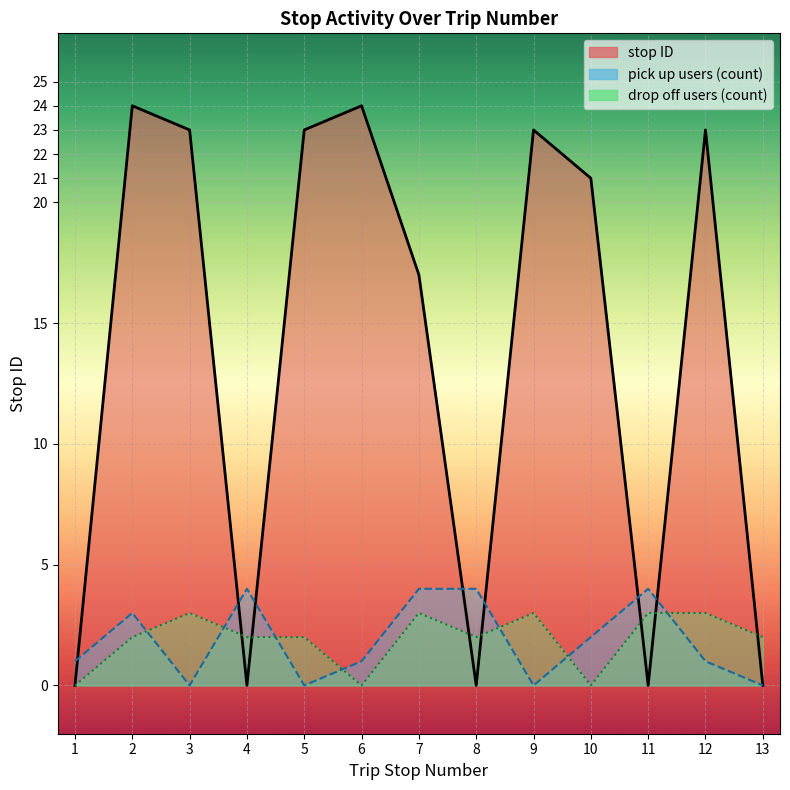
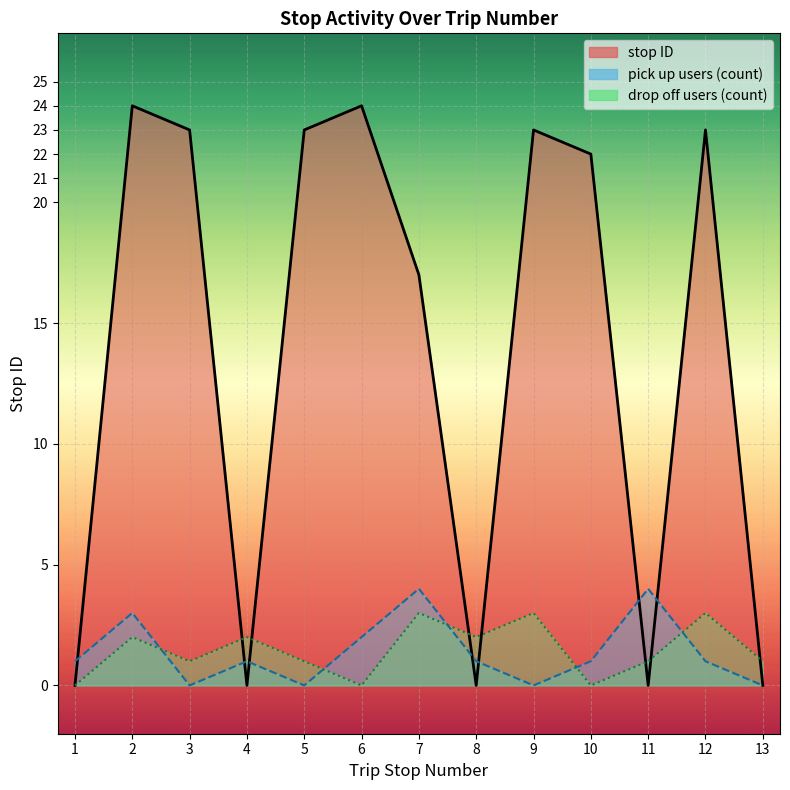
  {
    "stop ID": {
      "2": 24,
      "3": 23,
      "4": 0,
      "5": 23,
      "6": 24,
      "7": 17,
      "8": 0,
      "9": 23,
-     "10": 21,
+     "10": 22,
      "11": 0,
      "12": 23
    },
    "pick up users (count)": {
      "1": 1,
      "2": 3,
      "3": 0,
-     "4": 4,
+     "4": 1,
      "5": 0,
-     "6": 1,
+     "6": 2,
      "7": 4,
-     "8": 4,
+     "8": 1,
      "9": 0,
-     "10": 2,
+     "10": 1,
      "11": 4,
      "12": 1
    },
    "drop off users (count)": {
      "2": 2,
-     "3": 3,
+     "3": 1,
      "4": 2,
-     "5": 2,
+     "5": 1,
      "6": 0,
      "7": 3,
      "8": 2,
      "9": 3,
      "10": 0,
-     "11": 3,
+     "11": 1,
      "12": 3,
-     "13": 2
+     "13": 1
    }
  }
